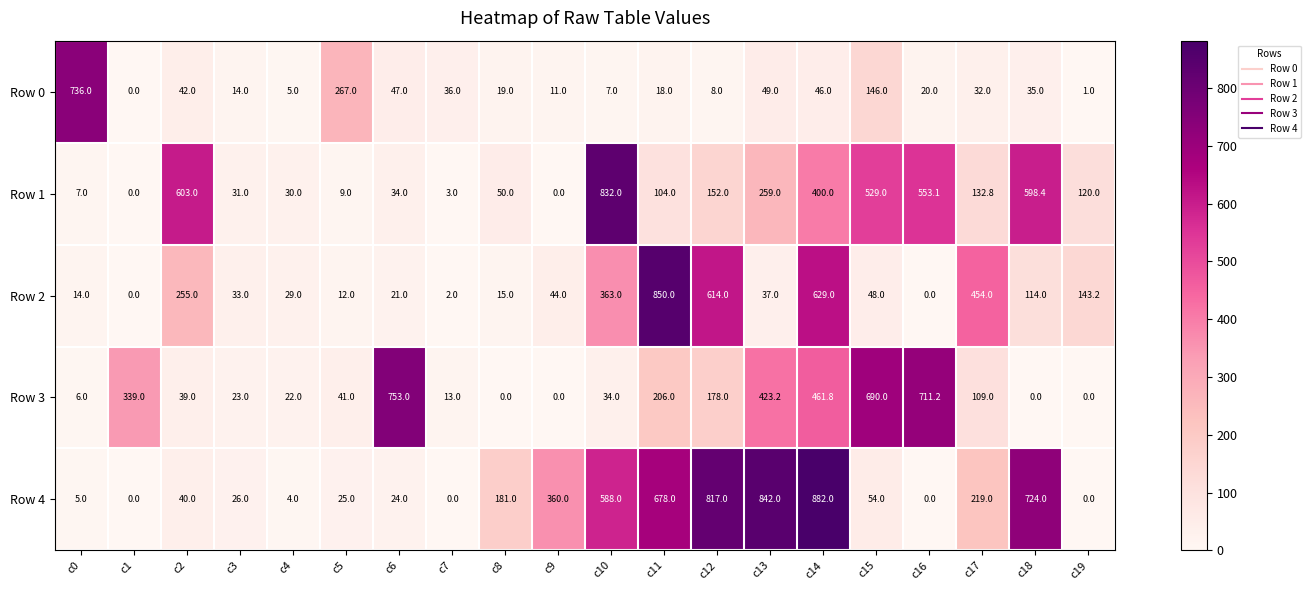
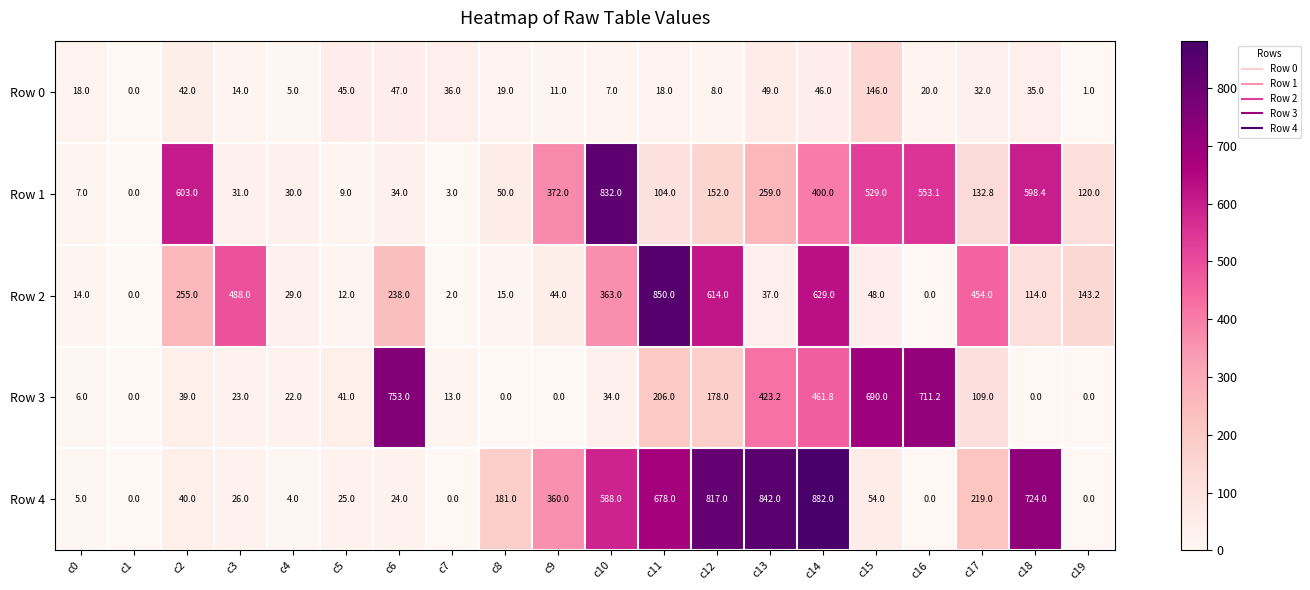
  {
    "Row 0": {
-     "c0": 736.0,
+     "c0": 18.0,
      "c1": 0.0,
      "c2": 42.0,
      "c3": 14.0,
      "c4": 5.0,
-     "c5": 267.0,
+     "c5": 45.0,
      "c6": 47.0,
      "c7": 36.0,
      "c8": 19.0,
      "c9": 11.0,
      "c10": 7.0,
      "c11": 18.0,
      "c12": 8.0,
      "c13": 49.0,
      "c14": 46.0,
      "c15": 146.0,
      "c16": 20.0,
      "c17": 32.0,
      "c18": 35.0,
      "c19": 1.0
    },
    "Row 1": {
      "c0": 7.0,
      "c1": 0.0,
      "c2": 603.0,
      "c3": 31.0,
      "c4": 30.0,
      "c5": 9.0,
      "c6": 34.0,
      "c7": 3.0,
      "c8": 50.0,
-     "c9": 0.0,
+     "c9": 372.0,
      "c10": 832.0,
      "c11": 104.0,
      "c12": 152.0,
      "c13": 259.0,
      "c14": 400.0,
      "c15": 529.0,
      "c16": 553.1,
      "c17": 132.8,
      "c18": 598.4,
      "c19": 120.0
    },
    "Row 2": {
      "c0": 14.0,
      "c1": 0.0,
      "c2": 255.0,
-     "c3": 33.0,
+     "c3": 488.0,
      "c4": 29.0,
      "c5": 12.0,
-     "c6": 21.0,
+     "c6": 238.0,
      "c7": 2.0,
      "c8": 15.0,
      "c9": 44.0,
      "c10": 363.0,
      "c11": 850.0,
      "c12": 614.0,
      "c13": 37.0,
      "c14": 629.0,
      "c15": 48.0,
      "c16": 0.0,
      "c17": 454.0,
      "c18": 114.0,
      "c19": 143.2
    },
    "Row 3": {
      "c0": 6.0,
-     "c1": 339.0,
+     "c1": 0.0,
      "c2": 39.0,
      "c3": 23.0,
      "c4": 22.0,
      "c5": 41.0,
      "c6": 753.0,
      "c7": 13.0,
      "c8": 0.0,
      "c9": 0.0,
      "c10": 34.0,
      "c11": 206.0,
      "c12": 178.0,
      "c13": 423.2,
      "c14": 461.8,
      "c15": 690.0,
      "c16": 711.2,
      "c17": 109.0,
      "c18": 0.0,
      "c19": 0.0
    },
    "Row 4": {
      "c0": 5.0,
      "c1": 0.0,
      "c2": 40.0,
      "c3": 26.0,
      "c4": 4.0,
      "c5": 25.0,
      "c6": 24.0,
      "c7": 0.0,
      "c8": 181.0,
      "c9": 360.0,
      "c10": 588.0,
      "c11": 678.0,
      "c12": 817.0,
      "c13": 842.0,
      "c14": 882.0,
      "c15": 54.0,
      "c16": 0.0,
      "c17": 219.0,
      "c18": 724.0,
      "c19": 0.0
    }
  }
